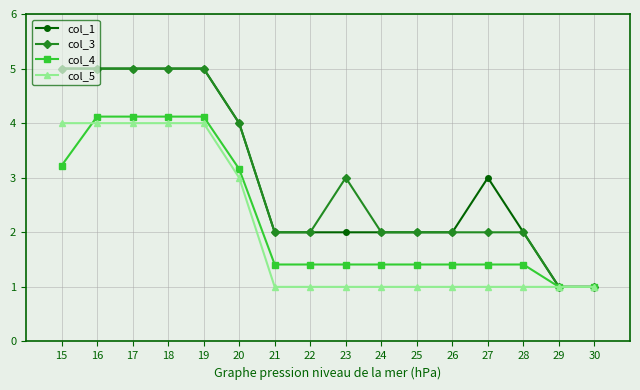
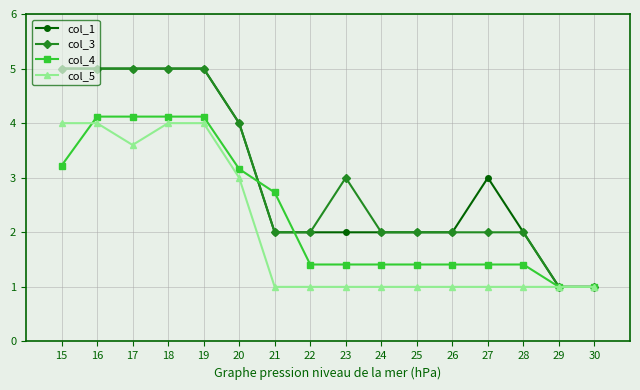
  {
    "col_1": {
      "23": 2.0,
      "27": 3.0
    },
    "col_3": {
      "23": 3.0,
      "27": 2.0
    },
    "col_4": {
      "15": 3.2,
      "16": 4.1,
      "17": 4.1,
      "18": 4.1,
      "19": 4.1,
      "20": 3.2,
-     "21": 1.4,
+     "21": 2.7,
      "22": 1.4,
      "23": 1.4,
      "24": 1.4,
      "25": 1.4,
      "26": 1.4,
      "27": 1.4,
      "28": 1.4
    },
    "col_5": {
      "15": 4.0,
      "16": 4.0,
-     "17": 4.0,
+     "17": 3.6,
      "18": 4.0,
      "19": 4.0,
      "20": 3.0,
      "21": 1.0,
      "22": 1.0,
      "23": 1.0,
      "24": 1.0,
      "25": 1.0,
      "26": 1.0,
      "27": 1.0,
      "28": 1.0
    }
  }
